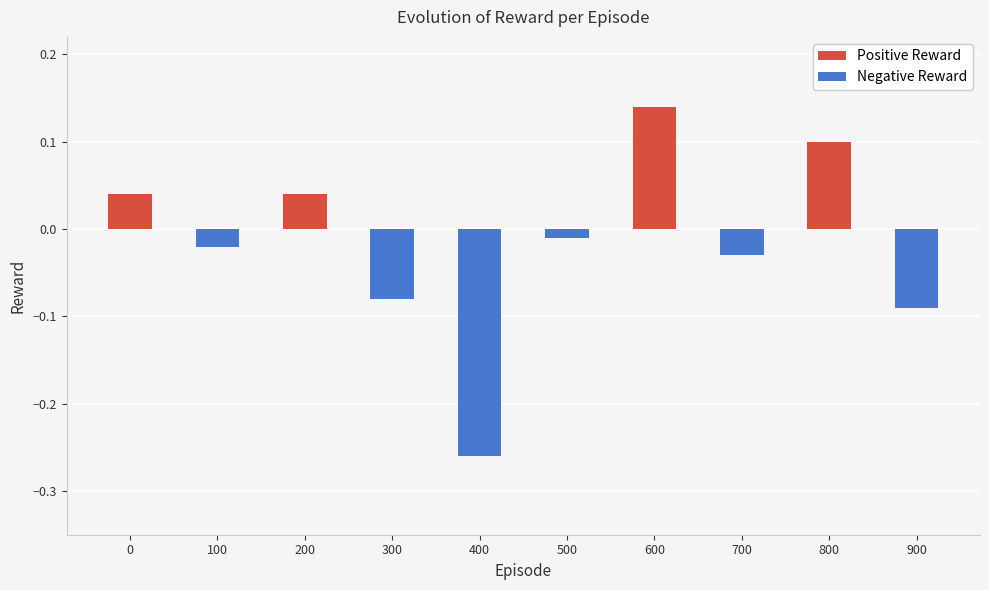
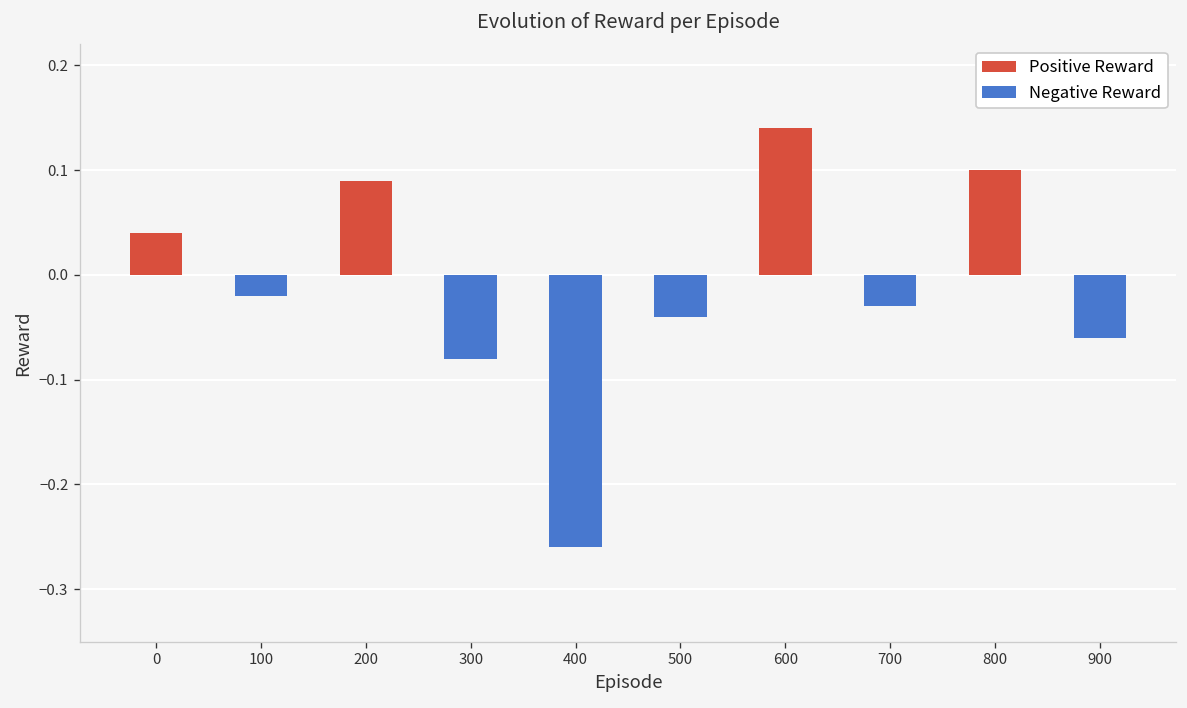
  {
    "Positive Reward": {
      "0": 0.04,
      "100": 0.00,
-     "200": 0.04,
+     "200": 0.09,
      "300": 0.00,
      "400": 0.00,
      "500": 0.00,
      "600": 0.14,
      "700": 0.00,
      "800": 0.10,
      "900": 0.00
    },
    "Negative Reward": {
      "0": 0.00,
      "100": -0.02,
      "200": 0.00,
      "300": -0.08,
      "400": -0.26,
-     "500": -0.01,
+     "500": -0.04,
      "600": 0.00,
      "700": -0.03,
      "800": 0.00,
-     "900": -0.09
+     "900": -0.06
    }
  }
